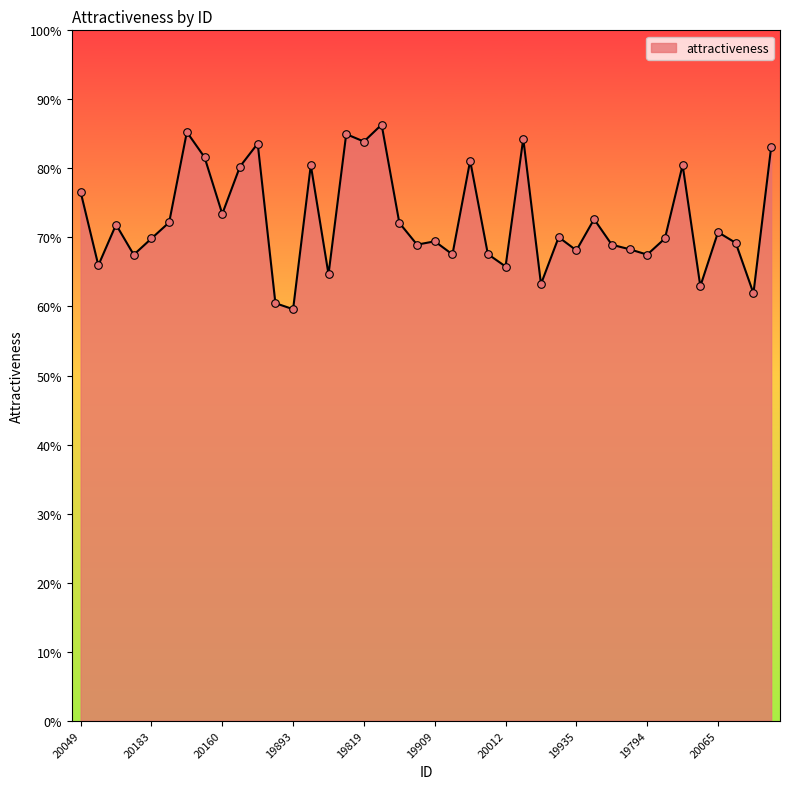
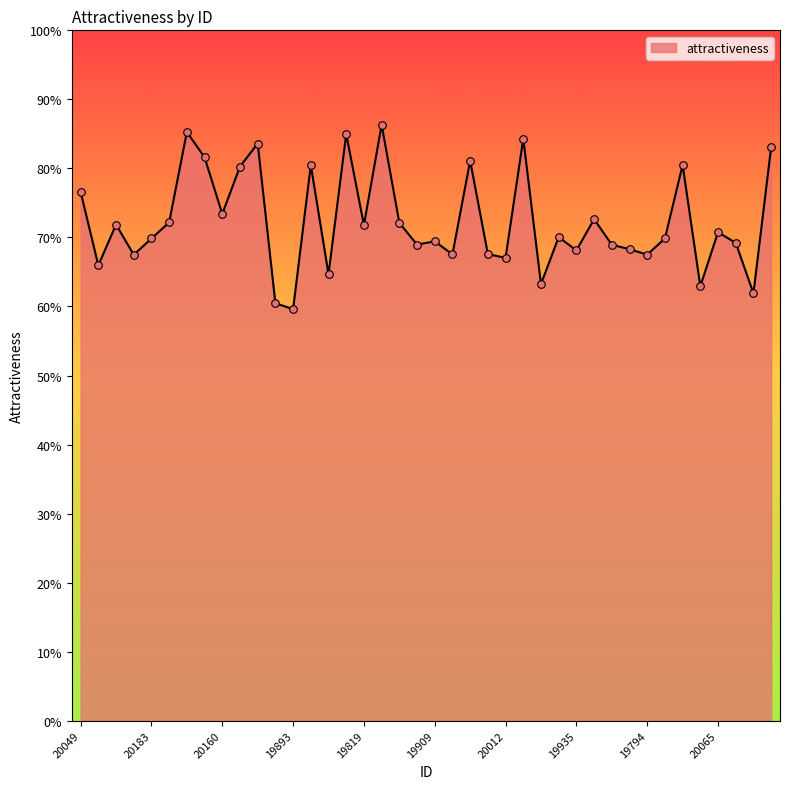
  {
    "20049": "77%",
    "20183": "70%",
    "20160": "73%",
    "19893": "60%",
-   "19819": "84%",
+   "19819": "72%",
    "19909": "69%",
-   "20012": "66%",
+   "20012": "67%",
    "19935": "68%",
    "19794": "68%",
    "20065": "71%"
  }
